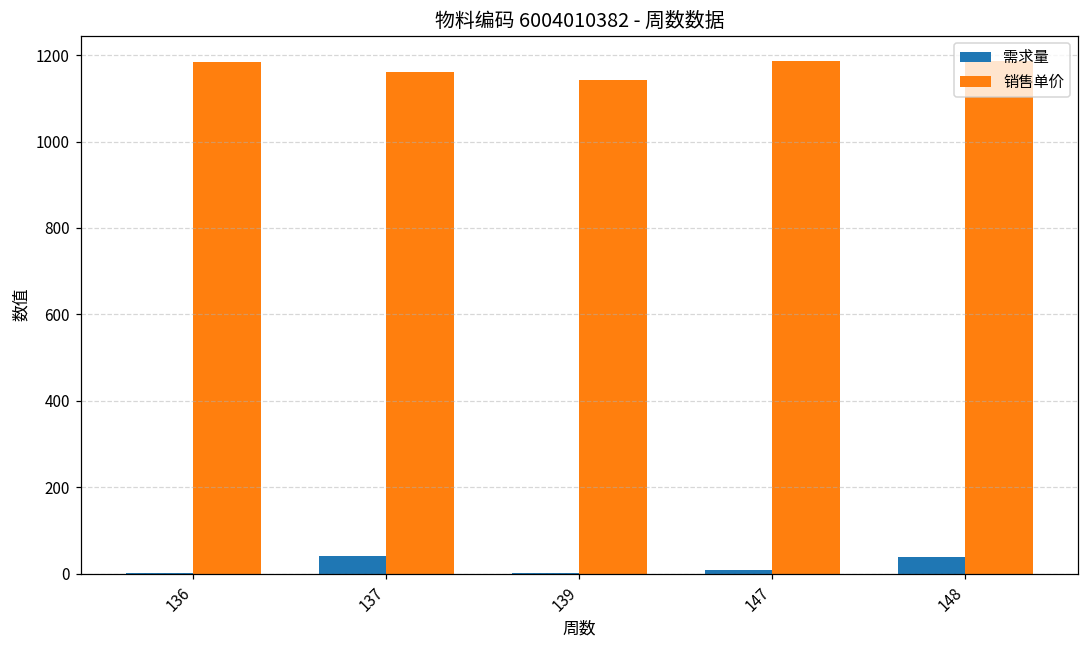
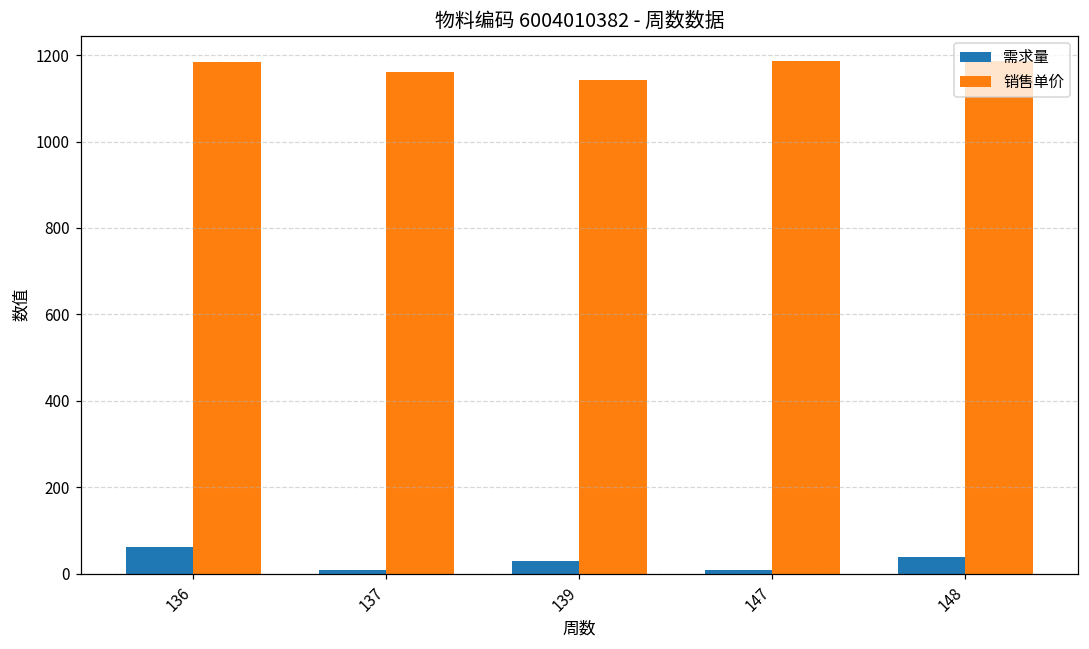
  {
    "需求量": {
-     "136": 0,
-     "137": 40,
-     "139": 0,
+     "136": 60,
+     "137": 10,
+     "139": 30,
      "147": 10,
      "148": 40
    },
    "销售单价": {
      "136": 1180,
      "137": 1160,
      "139": 1140,
      "147": 1190
    }
  }
